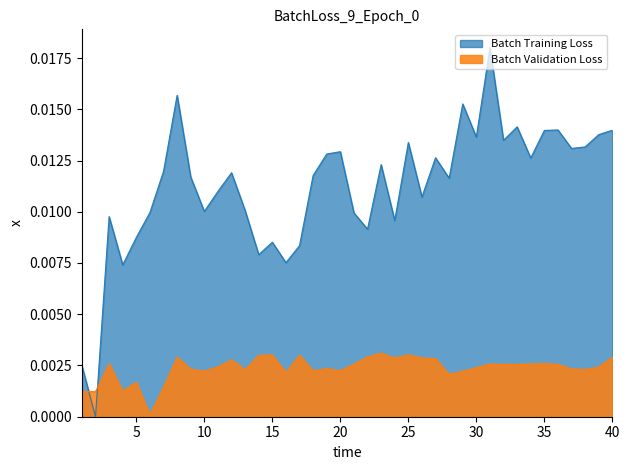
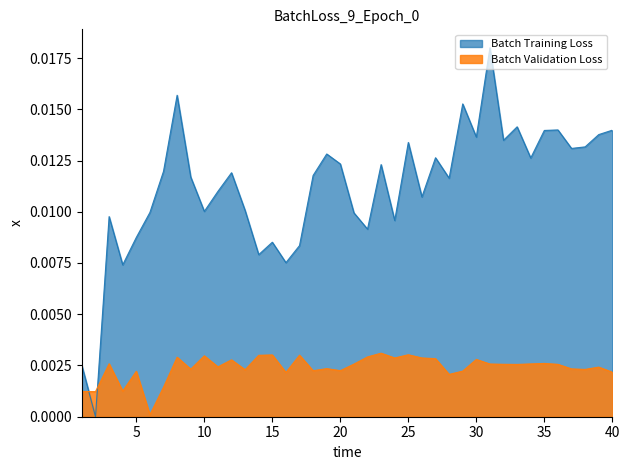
  {
    "Batch Training Loss": {
      "5": 0.0087,
      "10": 0.0100,
      "15": 0.0085,
-     "20": 0.0129,
+     "20": 0.0123,
      "25": 0.0134,
      "30": 0.0136,
      "35": 0.0140,
      "40": 0.0140
    },
    "Batch Validation Loss": {
-     "5": 0.0017,
-     "10": 0.0022,
+     "5": 0.0022,
+     "10": 0.0030,
      "15": 0.0030,
      "20": 0.0022,
      "25": 0.0030,
-     "30": 0.0024,
+     "30": 0.0028,
      "35": 0.0026,
-     "40": 0.0029
+     "40": 0.0022
    }
  }
